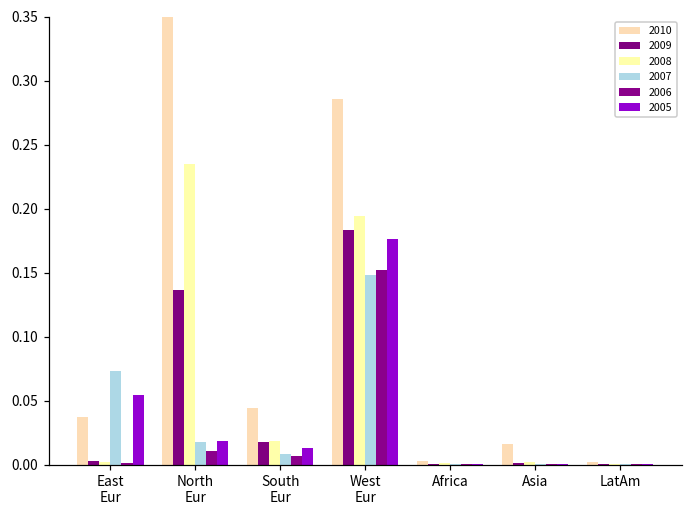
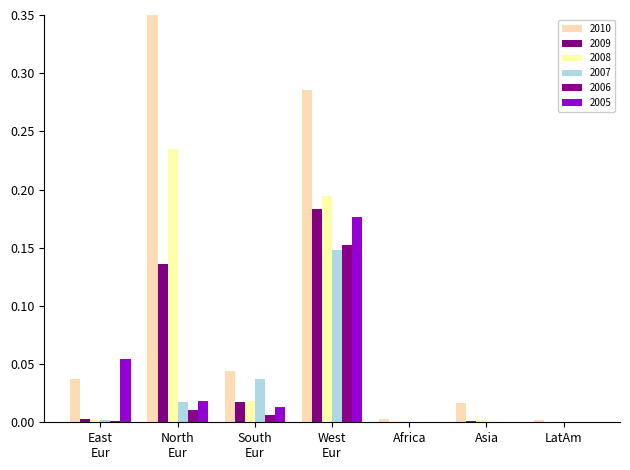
  {
    "2007": {
-     "East Eur": 0.073,
+     "East Eur": 0.002,
      "North Eur": 0.018,
-     "South Eur": 0.009,
+     "South Eur": 0.037,
      "West Eur": 0.148
    },
    "2005": {
      "East Eur": 0.055,
      "North Eur": 0.018,
      "South Eur": 0.013,
      "West Eur": 0.176
    }
  }
